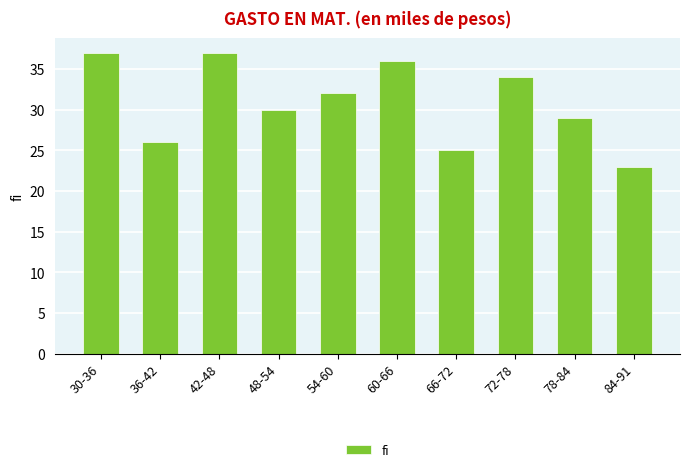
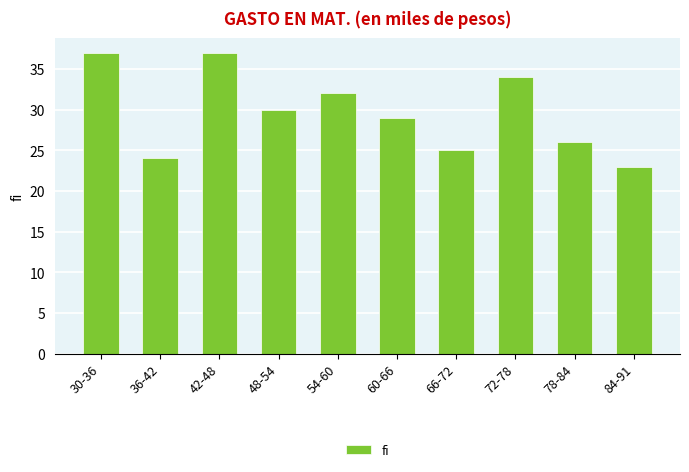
  {
    "30-36": 37,
-   "36-42": 26,
+   "36-42": 24,
    "42-48": 37,
    "48-54": 30,
    "54-60": 32,
-   "60-66": 36,
+   "60-66": 29,
    "66-72": 25,
    "72-78": 34,
-   "78-84": 29,
+   "78-84": 26,
    "84-91": 23
  }
